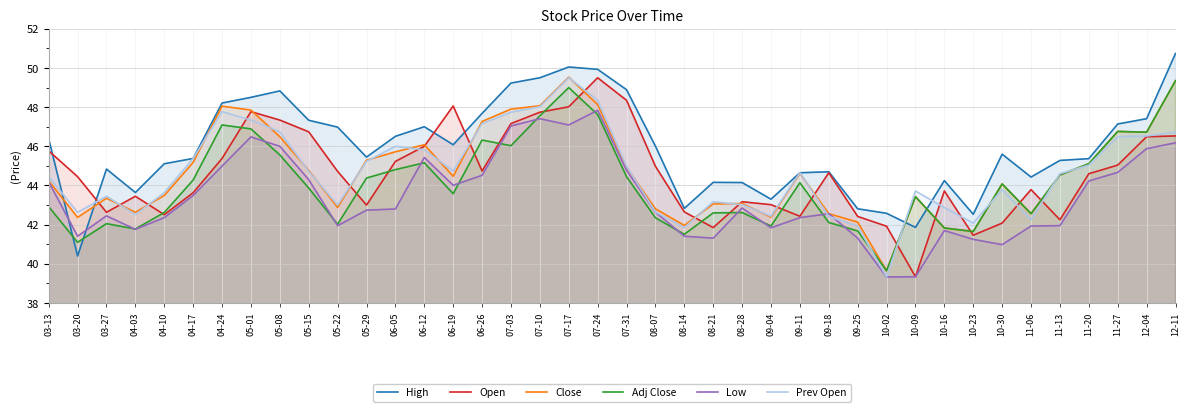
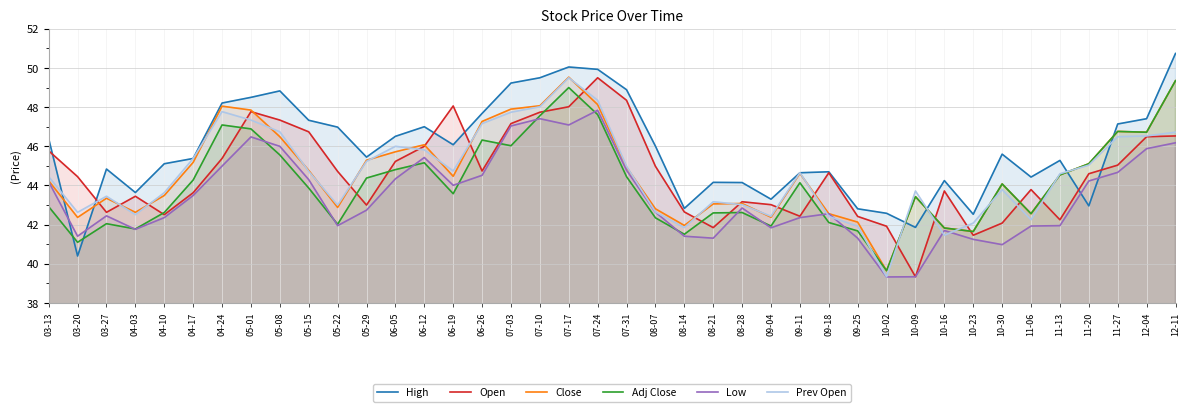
  {
    "High": {
      "03-13": 46.4,
      "03-20": 40.4,
      "03-27": 44.8,
      "04-03": 43.6,
      "04-10": 45.1,
      "04-24": 48.2,
      "05-01": 48.5,
      "05-08": 48.8,
      "05-15": 47.3,
      "05-22": 47.0,
      "05-29": 45.5,
      "06-05": 46.5,
      "06-12": 47.0,
      "06-19": 46.1,
      "06-26": 47.7,
      "07-03": 49.2,
      "07-10": 49.5,
      "07-17": 50.1,
      "07-24": 49.9,
      "07-31": 48.9,
      "08-07": 46.0,
      "08-14": 42.8,
      "08-21": 44.2,
      "08-28": 44.2,
      "09-04": 43.3,
      "09-25": 42.8,
      "10-02": 42.6,
      "10-09": 41.9,
      "10-16": 44.3,
      "10-23": 42.5,
      "10-30": 45.6,
      "11-06": 44.4,
      "11-13": 45.3,
-     "11-20": 45.4,
+     "11-20": 43.0,
      "11-27": 47.1,
      "12-04": 47.4,
      "12-11": 50.7
    },
    "Open": {
      "03-13": 45.8,
      "03-20": 44.5,
      "03-27": 42.6,
      "04-03": 43.5,
      "04-17": 43.6,
      "04-24": 45.4,
      "05-08": 47.3,
      "05-15": 46.7,
      "05-22": 44.7,
      "05-29": 43.0,
      "06-05": 45.2,
      "06-19": 48.1,
      "06-26": 44.7,
      "07-10": 47.7,
      "07-17": 48.0,
      "07-24": 49.5,
      "07-31": 48.4,
      "08-07": 45.0,
      "08-14": 42.7,
      "08-21": 41.9,
      "09-04": 43.0,
      "09-25": 42.4,
      "10-02": 41.9,
      "10-16": 43.7,
      "10-23": 41.5,
      "10-30": 42.1,
      "11-06": 43.8,
      "11-13": 42.3,
      "11-20": 44.6,
      "11-27": 45.0,
      "12-11": 46.5
    },
    "Close": {
      "03-20": 42.4,
      "04-10": 43.5,
      "04-17": 45.2,
      "04-24": 48.1,
      "05-08": 46.5,
      "06-05": 45.7,
      "06-19": 44.5,
      "07-03": 47.9,
      "07-24": 48.1,
      "08-07": 42.8,
      "09-25": 42.1
    },
    "Adj Close": {
      "03-13": 42.9,
      "03-20": 41.1,
      "03-27": 42.1,
      "04-17": 44.3,
      "04-24": 47.1,
      "05-01": 46.9,
      "05-08": 45.6,
      "05-15": 43.9,
      "05-29": 44.4,
      "06-05": 44.8,
      "06-12": 45.2,
      "06-19": 43.6,
      "06-26": 46.3,
      "07-03": 46.0,
      "07-10": 47.6,
      "07-17": 49.0,
      "07-24": 47.6,
      "07-31": 44.5,
      "08-07": 42.4,
      "08-21": 42.6,
      "08-28": 42.6,
      "09-11": 44.1,
      "09-18": 42.1,
      "09-25": 41.7
    },
    "Low": {
      "03-20": 41.4,
      "03-27": 42.5,
      "04-10": 42.4,
      "04-17": 43.5,
      "04-24": 45.0,
      "05-01": 46.5,
      "05-08": 46.0,
      "05-15": 44.3,
      "05-29": 42.7,
-     "06-05": 42.8,
+     "06-05": 44.3,
      "06-12": 45.4,
      "06-19": 44.0,
      "06-26": 44.5,
      "07-10": 47.4,
      "07-17": 47.1,
      "07-24": 47.8,
      "07-31": 44.8,
      "08-21": 41.3,
      "08-28": 42.9,
      "09-25": 41.3,
      "10-16": 41.7,
      "10-23": 41.3,
      "10-30": 41.0,
      "11-06": 41.9,
      "11-13": 42.0,
      "11-20": 44.2,
      "11-27": 44.7,
      "12-04": 45.9,
      "12-11": 46.2
    },
    "Prev Open": {
      "03-13": 44.5,
      "03-20": 42.6,
      "04-10": 43.6,
      "04-24": 47.8,
      "05-01": 47.3,
      "05-08": 46.7,
      "06-05": 46.0,
      "06-12": 45.8,
      "06-19": 44.7,
      "07-03": 47.7,
      "07-24": 48.4,
      "09-18": 42.4,
      "09-25": 41.9,
      "10-09": 43.7,
-     "10-16": 42.9,
+     "10-16": 41.5,
      "10-23": 42.1,
      "10-30": 43.8,
      "11-06": 42.3,
      "11-27": 46.5,
      "12-11": 46.7
    }
  }
